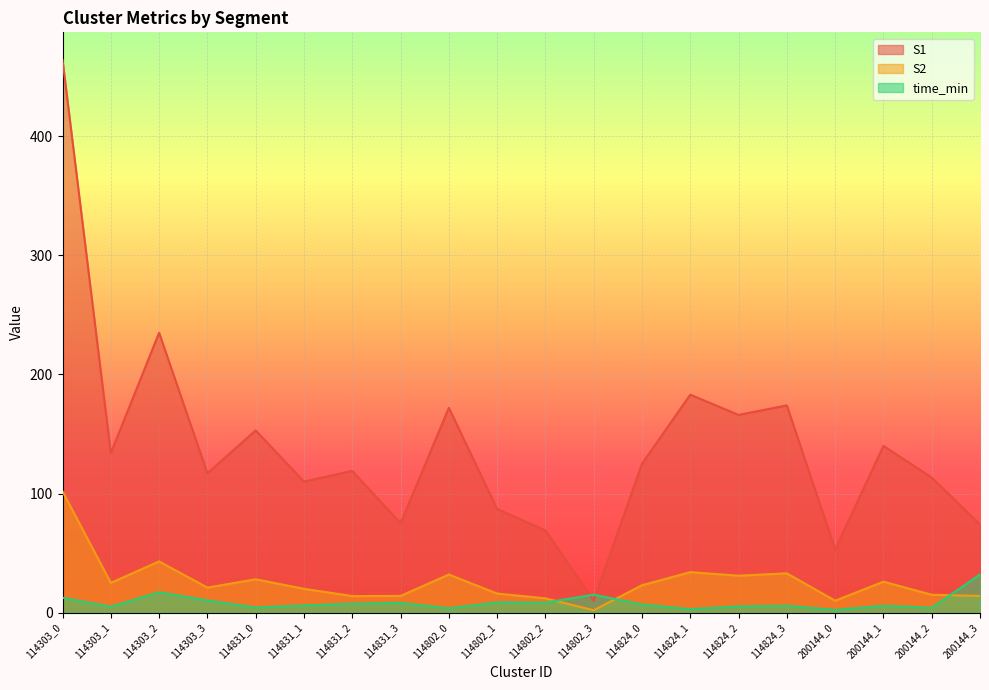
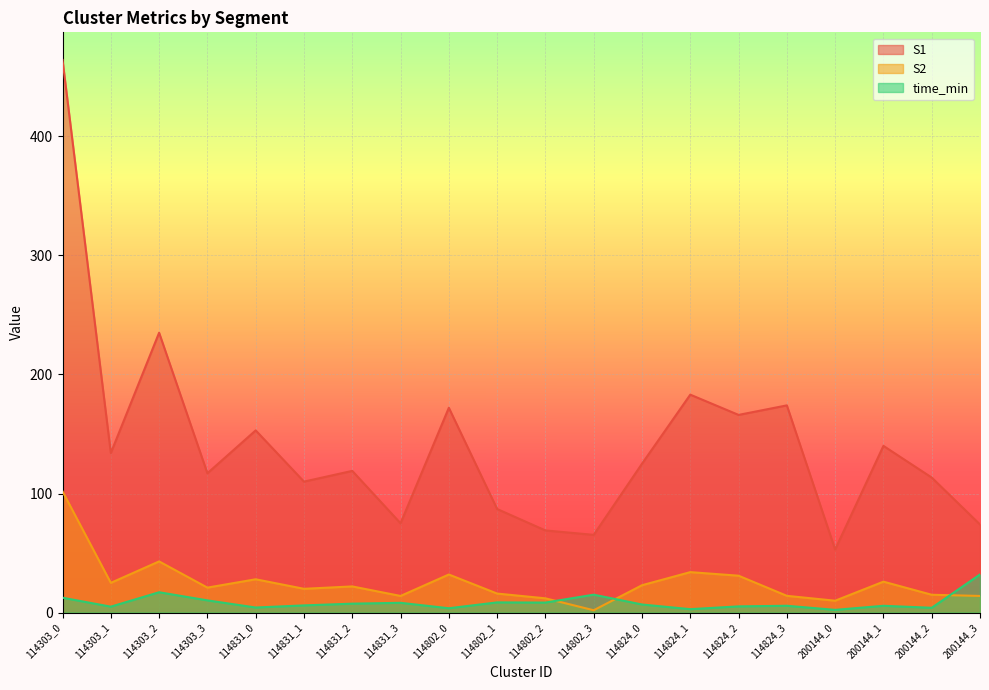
  {
    "S1": {
      "114303_0": 464,
      "114303_1": 134,
      "114303_2": 235,
      "114303_3": 117,
      "114831_0": 153,
      "114831_1": 110,
      "114831_2": 119,
      "114831_3": 75,
      "114802_0": 172,
      "114802_1": 87,
      "114802_2": 69,
-     "114802_3": 10,
+     "114802_3": 65,
      "114824_0": 125,
      "114824_1": 183,
      "114824_2": 166,
      "114824_3": 174,
      "200144_0": 53,
      "200144_1": 140,
      "200144_2": 113,
      "200144_3": 74
    },
    "S2": {
      "114303_0": 102,
      "114303_1": 25,
      "114303_2": 43,
      "114303_3": 21,
      "114831_0": 28,
      "114831_1": 20,
-     "114831_2": 14,
+     "114831_2": 22,
      "114831_3": 14,
      "114802_0": 32,
      "114802_1": 16,
      "114802_2": 12,
      "114802_3": 2,
      "114824_0": 23,
      "114824_1": 34,
      "114824_2": 31,
-     "114824_3": 33,
+     "114824_3": 14,
      "200144_0": 10,
      "200144_1": 26,
      "200144_2": 15,
      "200144_3": 14
    },
    "time_min": {
      "114303_0": 13,
      "114303_1": 5,
      "114303_2": 17,
      "114303_3": 10,
      "114831_0": 4,
      "114831_1": 6,
      "114831_2": 8,
      "114831_3": 8,
      "114802_0": 4,
      "114802_1": 9,
      "114802_2": 8,
      "114802_3": 15,
      "114824_0": 7,
      "114824_1": 3,
      "114824_2": 5,
      "114824_3": 6,
      "200144_0": 2,
      "200144_1": 6,
      "200144_2": 4,
      "200144_3": 32
    }
  }
